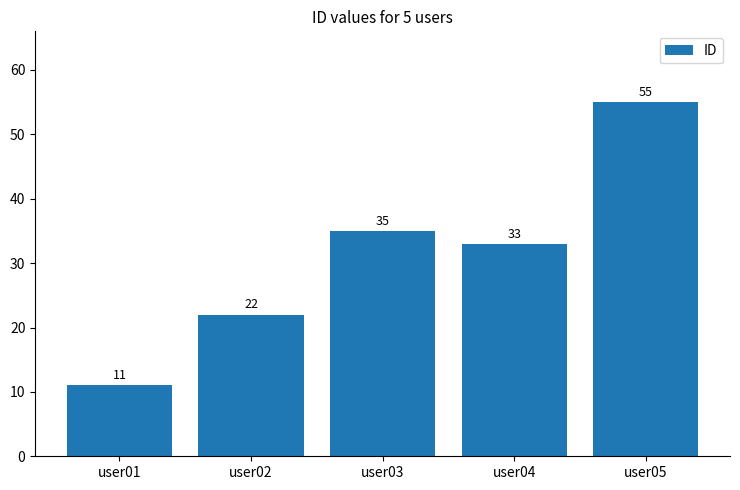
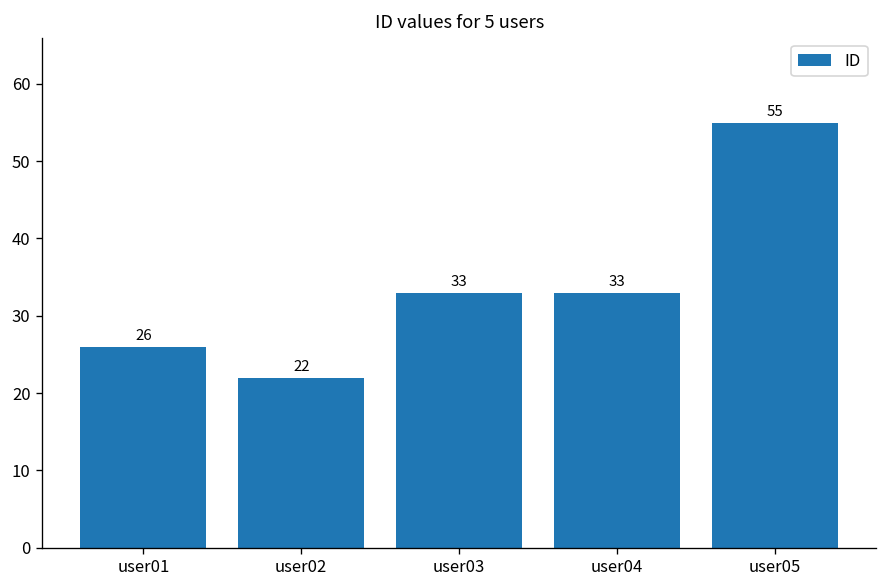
  {
-   "user01": 11,
+   "user01": 26,
    "user02": 22,
-   "user03": 35,
+   "user03": 33,
    "user04": 33,
    "user05": 55
  }
